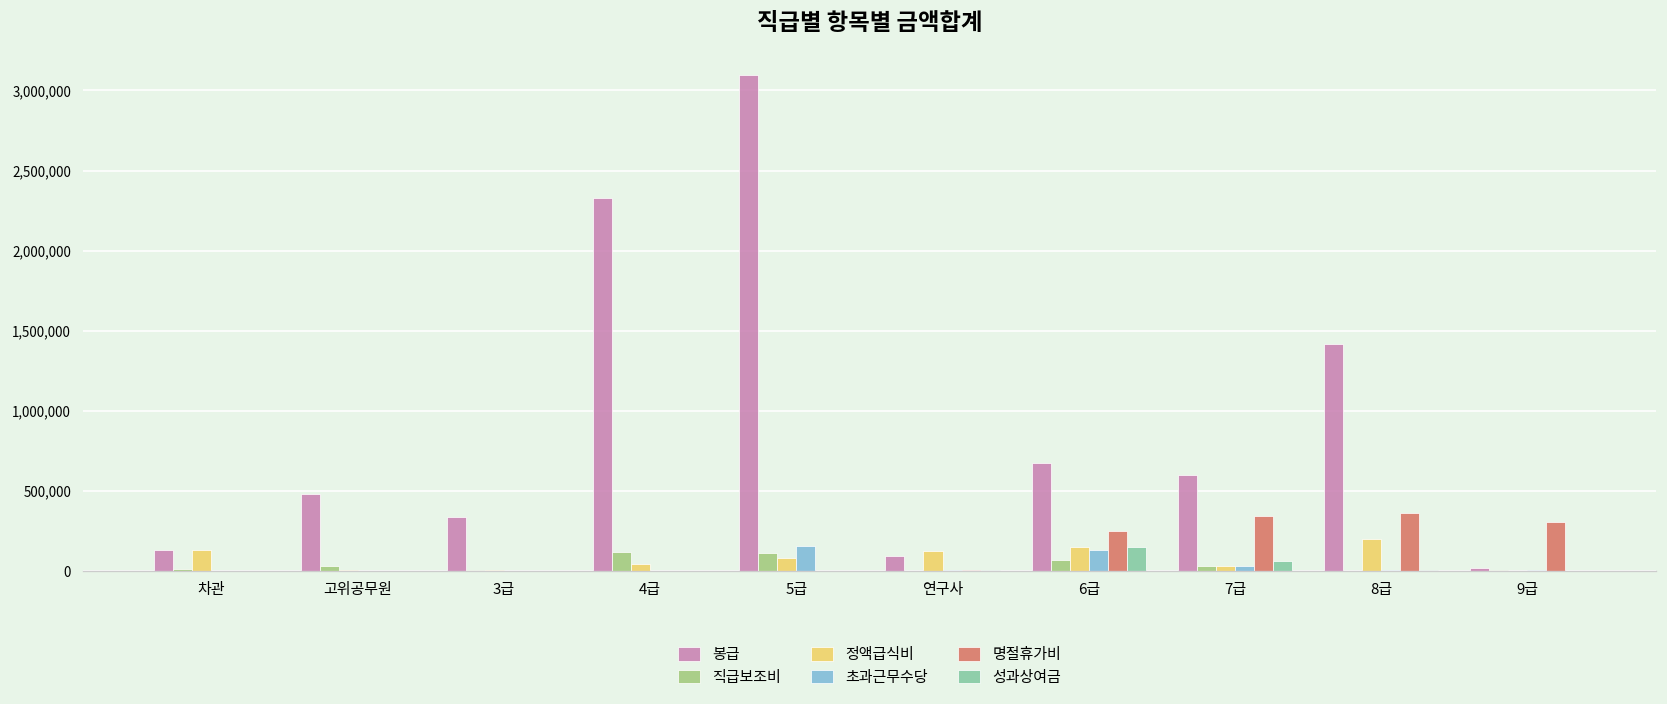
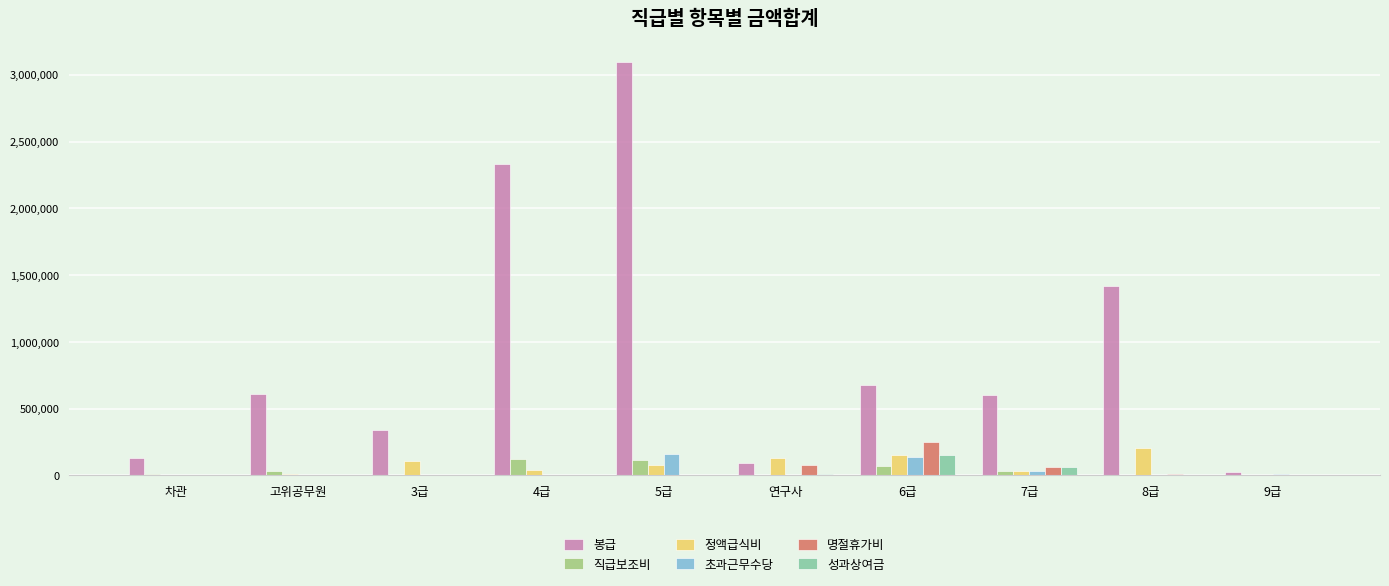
  {
    "봉급": {
      "차관": "130,000",
-     "고위공무원": "480,000",
+     "고위공무원": "610,000",
      "3급": "340,000",
      "4급": "2,330,000",
      "5급": "3,100,000",
      "연구사": "90,000",
      "6급": "680,000",
      "7급": "600,000",
      "8급": "1,420,000",
      "9급": "20,000"
    },
    "정액급식비": {
-     "차관": "130,000",
-     "3급": "10,000",
+     "차관": "0",
+     "3급": "110,000",
      "4급": "40,000",
      "5급": "80,000",
      "연구사": "130,000",
      "6급": "150,000",
      "7급": "40,000",
      "8급": "200,000"
    },
    "명절휴가비": {
      "차관": "0",
      "고위공무원": "0",
      "3급": "0",
      "4급": "0",
      "5급": "0",
-     "연구사": "10,000",
+     "연구사": "70,000",
      "6급": "250,000",
-     "7급": "350,000",
-     "8급": "370,000",
-     "9급": "310,000"
+     "7급": "60,000",
+     "8급": "10,000",
+     "9급": "0"
    }
  }
